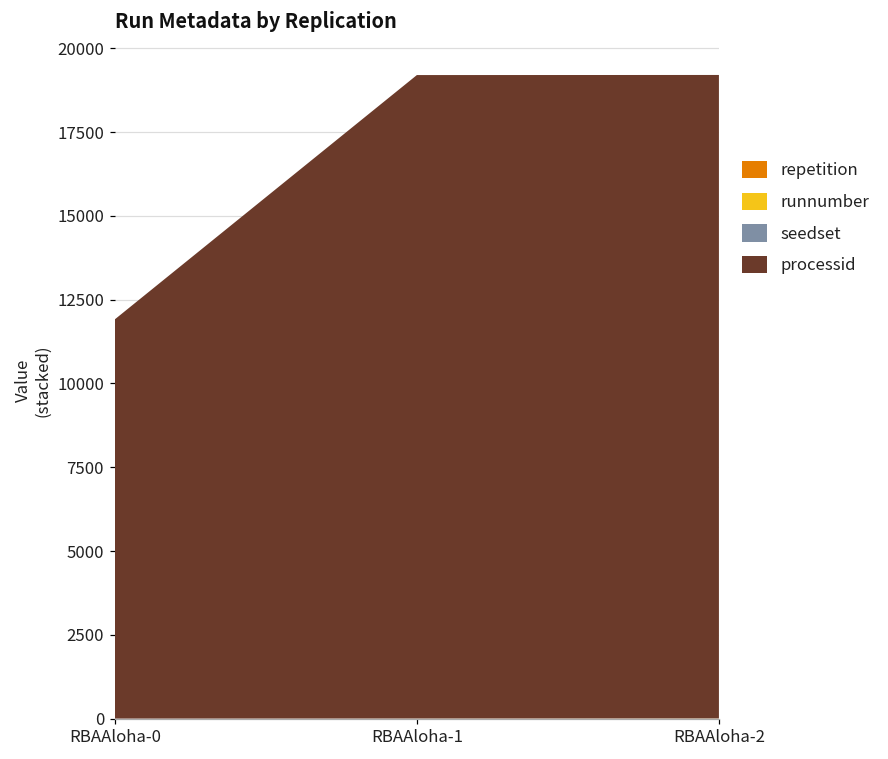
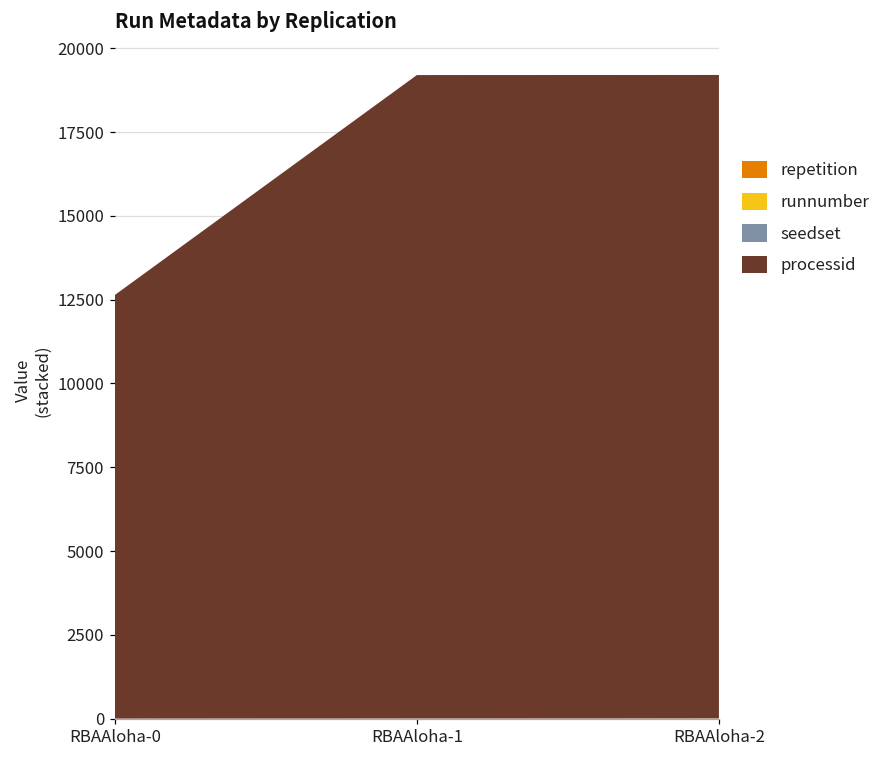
  {
    "processid": {
-     "RBAAloha-0": 11900,
+     "RBAAloha-0": 12600,
      "RBAAloha-1": 19200,
      "RBAAloha-2": 19200
    }
  }
